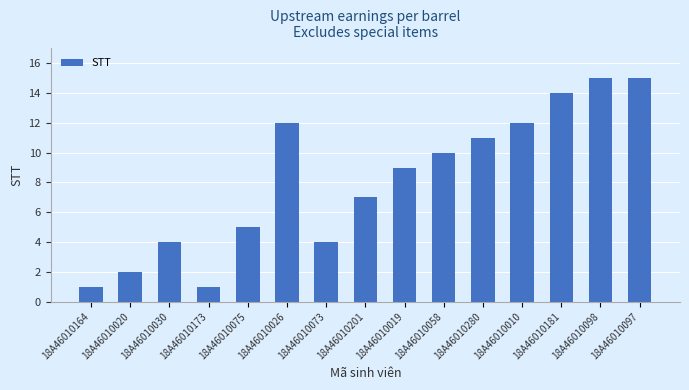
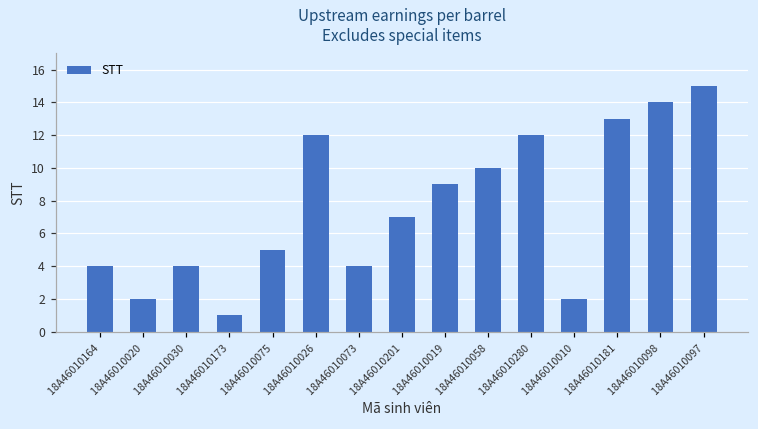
  {
-   "18A46010164": 1,
+   "18A46010164": 4,
    "18A46010020": 2,
    "18A46010030": 4,
    "18A46010173": 1,
    "18A46010075": 5,
    "18A46010026": 12,
    "18A46010073": 4,
    "18A46010201": 7,
    "18A46010019": 9,
    "18A46010058": 10,
-   "18A46010280": 11,
-   "18A46010010": 12,
-   "18A46010181": 14,
-   "18A46010098": 15,
+   "18A46010280": 12,
+   "18A46010010": 2,
+   "18A46010181": 13,
+   "18A46010098": 14,
    "18A46010097": 15
  }
